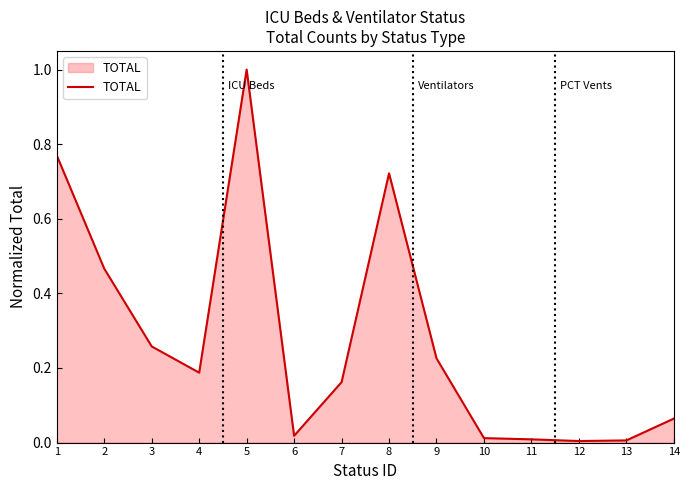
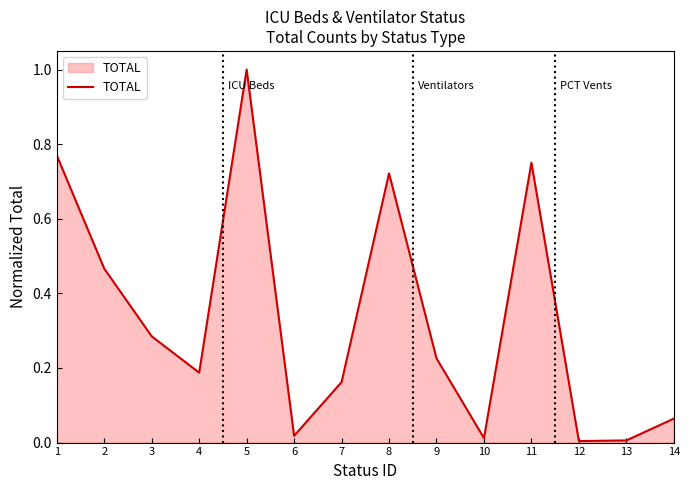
  {
    "1": 0.77,
    "2": 0.47,
-   "3": 0.26,
+   "3": 0.28,
    "4": 0.19,
    "5": 1.00,
    "6": 0.02,
    "7": 0.16,
    "8": 0.72,
    "9": 0.23,
    "10": 0.01,
-   "11": 0.01,
+   "11": 0.75,
    "12": 0.00,
    "13": 0.01,
    "14": 0.06
  }
